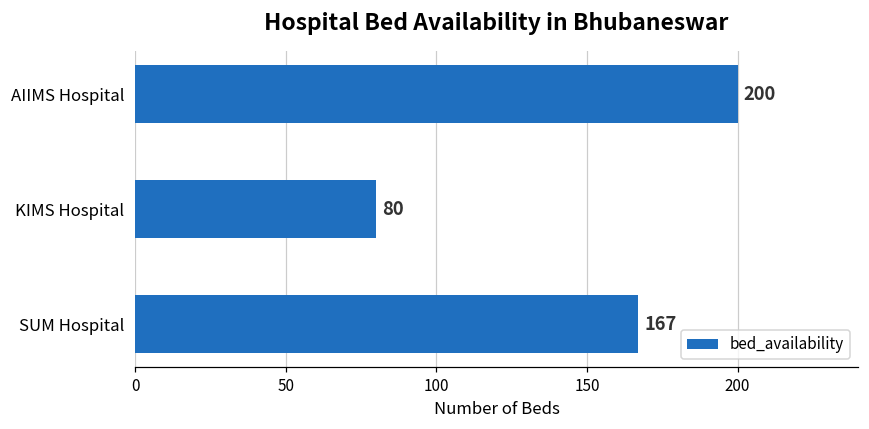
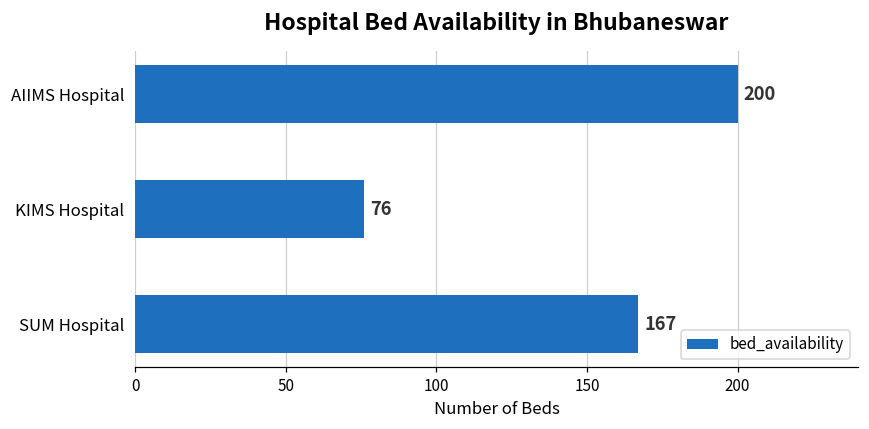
  {
    "AIIMS Hospital": 200,
-   "KIMS Hospital": 80,
+   "KIMS Hospital": 76,
    "SUM Hospital": 167
  }
